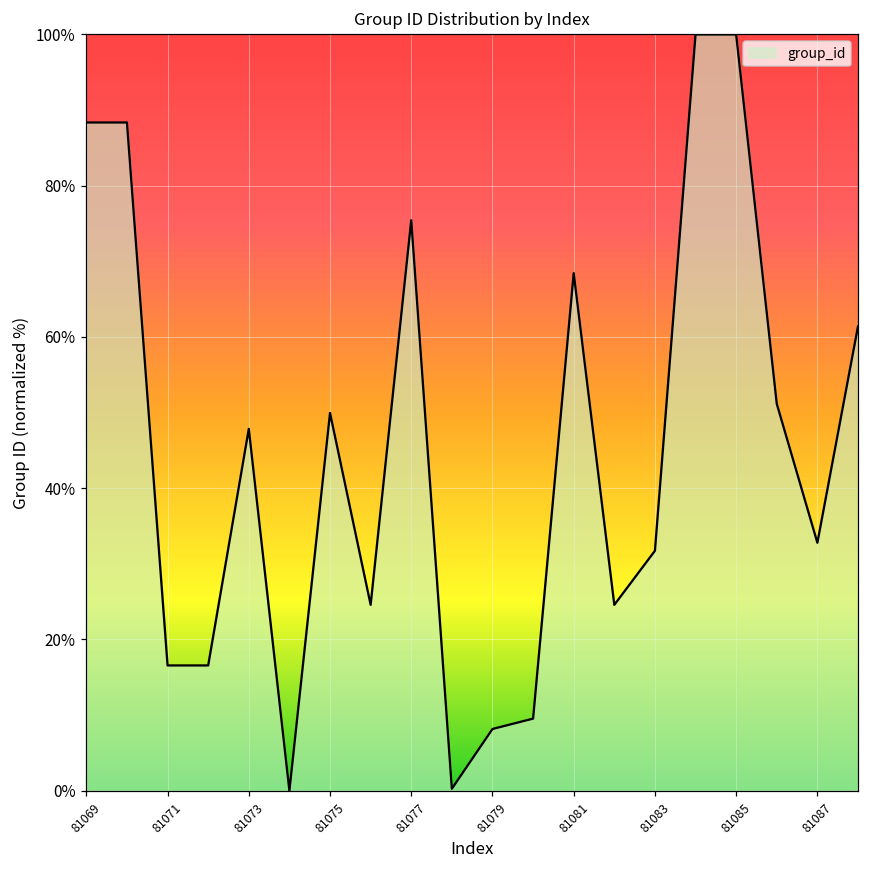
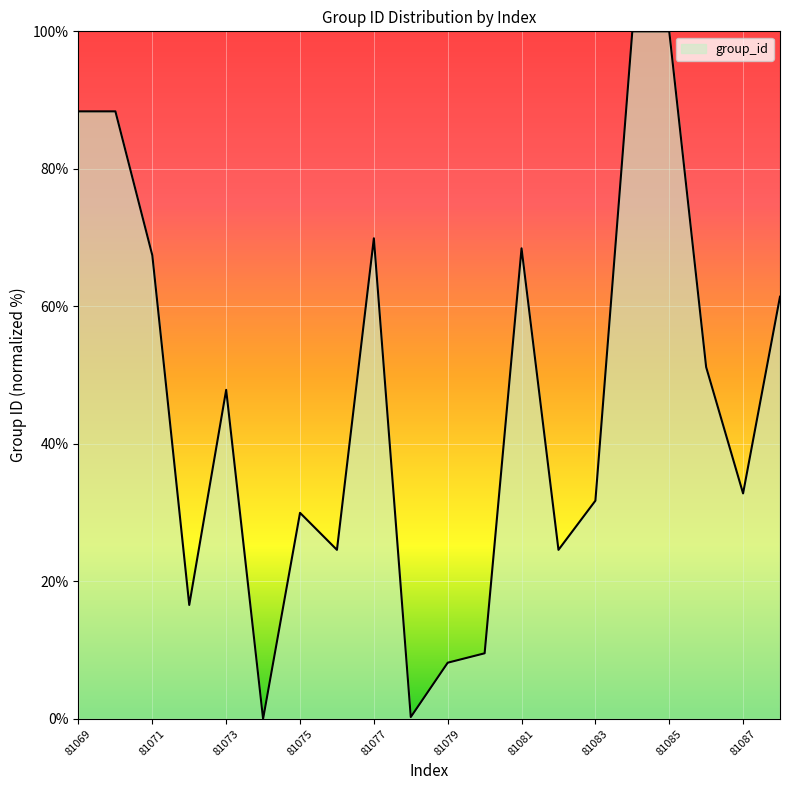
  {
    "81069": "88%",
-   "81071": "17%",
+   "81071": "67%",
    "81073": "48%",
-   "81075": "50%",
-   "81077": "75%",
+   "81075": "30%",
+   "81077": "70%",
    "81079": "8%",
    "81081": "68%",
    "81083": "32%",
    "81085": "100%",
    "81087": "33%"
  }
